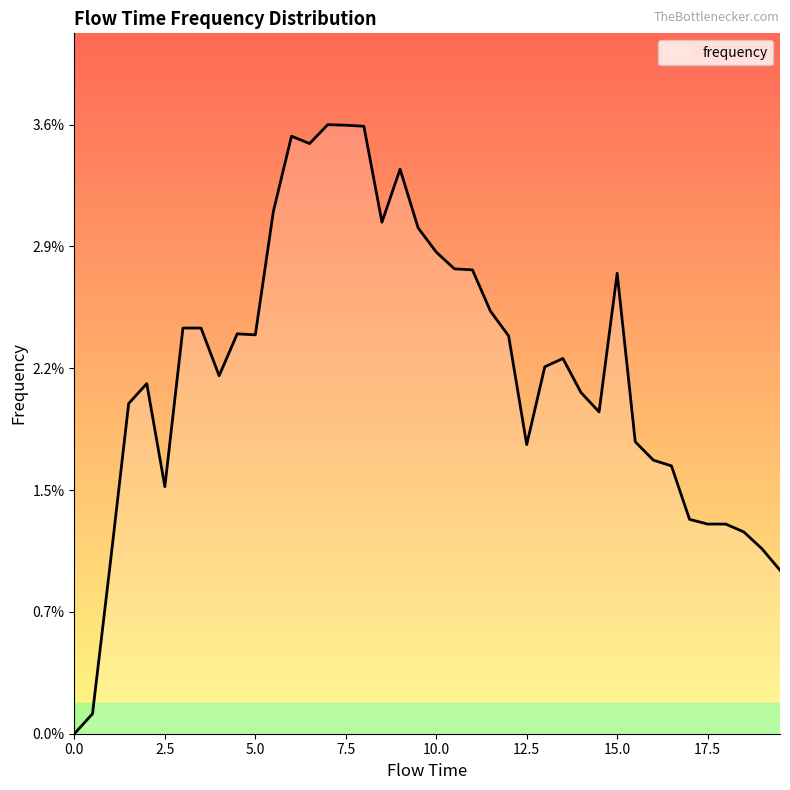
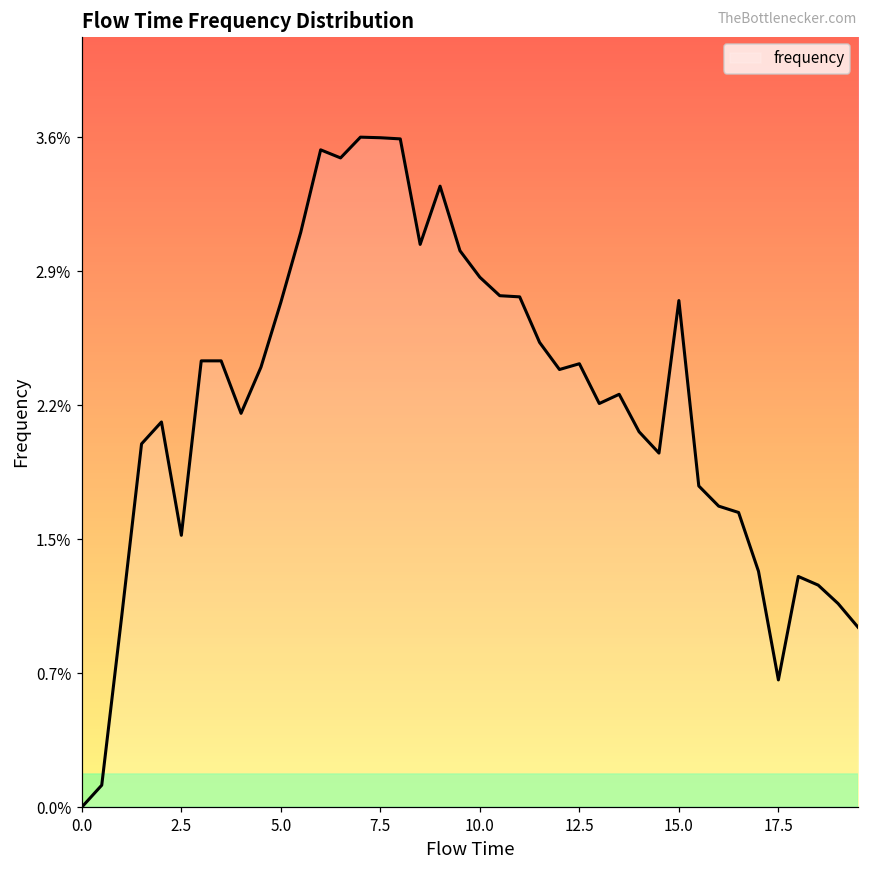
  {
    "2.5": "1.48%",
-   "5.0": "2.38%",
+   "5.0": "2.74%",
    "7.5": "3.63%",
    "10.0": "2.88%",
-   "12.5": "1.73%",
+   "12.5": "2.41%",
    "15.0": "2.75%",
-   "17.5": "1.25%"
+   "17.5": "0.69%"
  }
